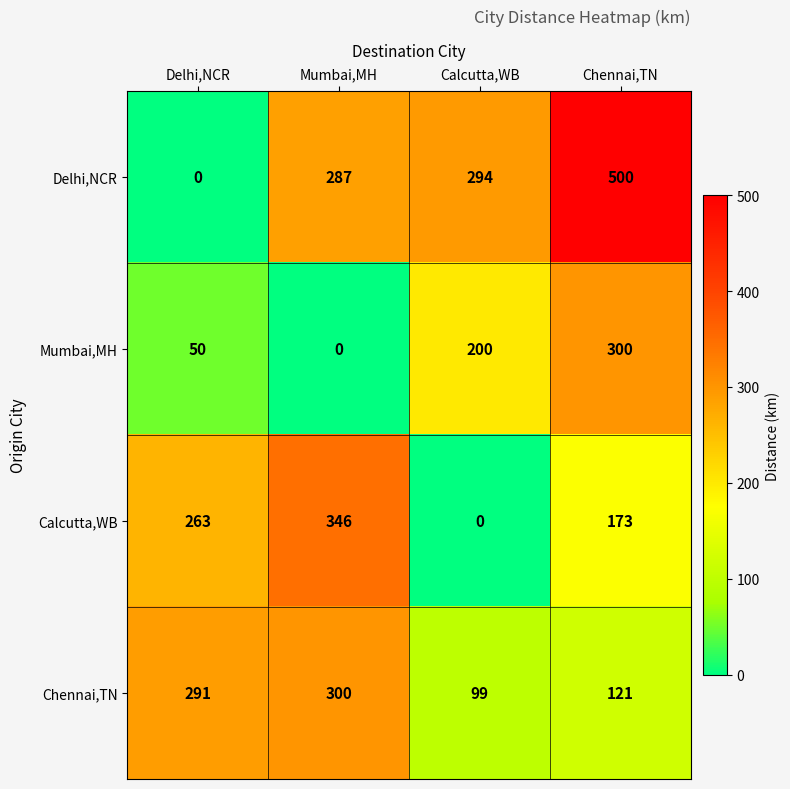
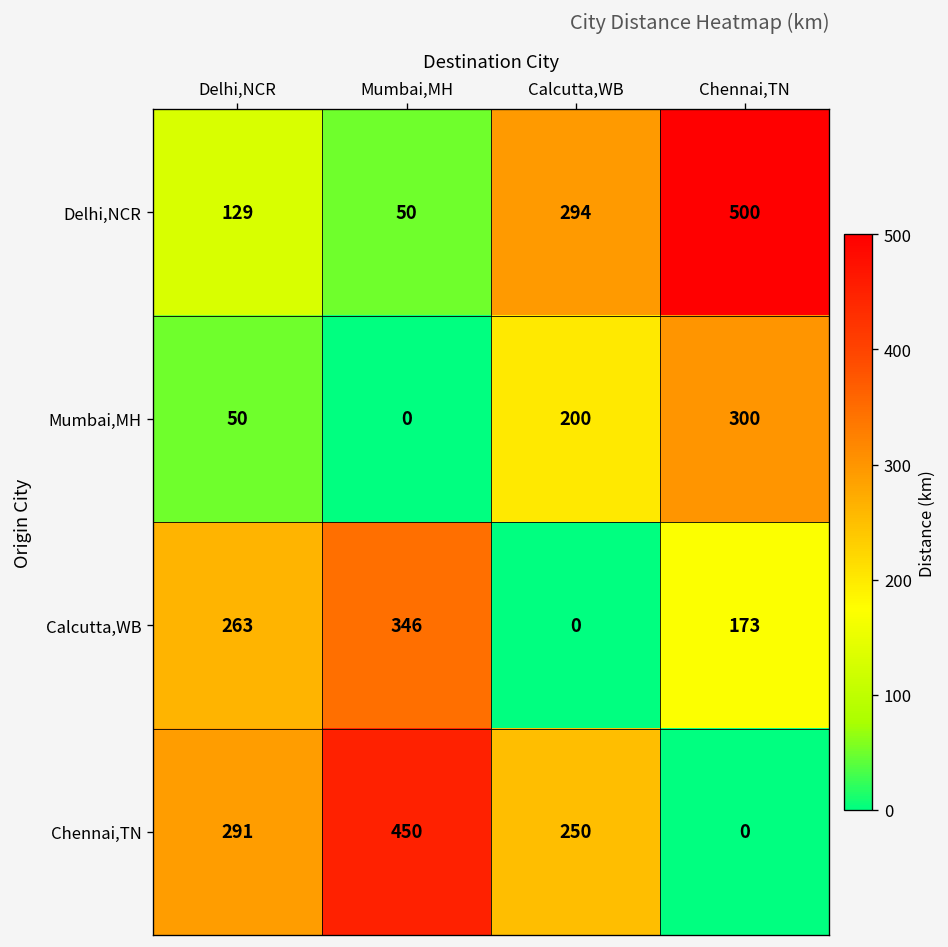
  {
    "Delhi,NCR": {
-     "Delhi,NCR": 0,
-     "Mumbai,MH": 287,
+     "Delhi,NCR": 129,
+     "Mumbai,MH": 50,
      "Calcutta,WB": 294,
      "Chennai,TN": 500
    },
    "Mumbai,MH": {
      "Delhi,NCR": 50,
      "Mumbai,MH": 0,
      "Calcutta,WB": 200,
      "Chennai,TN": 300
    },
    "Calcutta,WB": {
      "Delhi,NCR": 263,
      "Mumbai,MH": 346,
      "Calcutta,WB": 0,
      "Chennai,TN": 173
    },
    "Chennai,TN": {
      "Delhi,NCR": 291,
-     "Mumbai,MH": 300,
-     "Calcutta,WB": 99,
-     "Chennai,TN": 121
+     "Mumbai,MH": 450,
+     "Calcutta,WB": 250,
+     "Chennai,TN": 0
    }
  }
